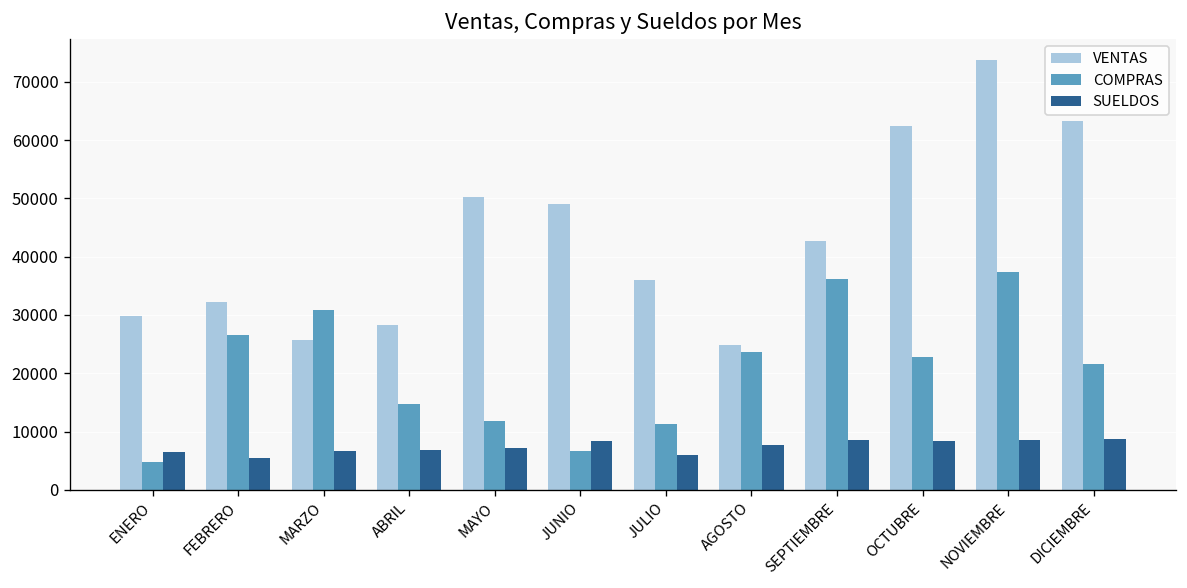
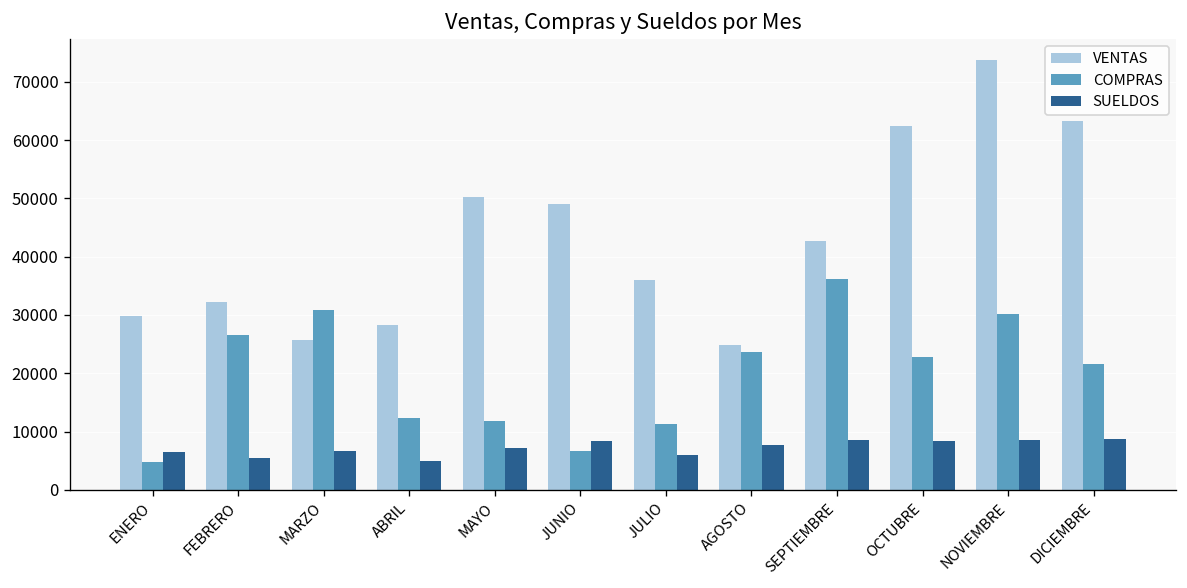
  {
    "VENTAS": {
      "ENERO": 30000,
      "FEBRERO": 32000,
      "MARZO": 26000,
      "ABRIL": 28000,
      "MAYO": 50000,
      "JUNIO": 49000,
      "JULIO": 36000,
      "AGOSTO": 25000,
      "SEPTIEMBRE": 43000,
      "OCTUBRE": 62000,
      "NOVIEMBRE": 74000,
      "DICIEMBRE": 63000
    },
    "COMPRAS": {
      "ENERO": 5000,
      "FEBRERO": 27000,
      "MARZO": 31000,
-     "ABRIL": 15000,
+     "ABRIL": 12000,
      "MAYO": 12000,
      "JUNIO": 7000,
      "JULIO": 11000,
      "AGOSTO": 24000,
      "SEPTIEMBRE": 36000,
      "OCTUBRE": 23000,
-     "NOVIEMBRE": 37000,
+     "NOVIEMBRE": 30000,
      "DICIEMBRE": 22000
    },
    "SUELDOS": {
      "ENERO": 6000,
      "FEBRERO": 5000,
      "MARZO": 7000,
-     "ABRIL": 7000,
+     "ABRIL": 5000,
      "MAYO": 7000,
      "JUNIO": 8000,
      "JULIO": 6000,
      "AGOSTO": 8000,
      "SEPTIEMBRE": 9000,
      "OCTUBRE": 8000,
      "NOVIEMBRE": 9000,
      "DICIEMBRE": 9000
    }
  }
